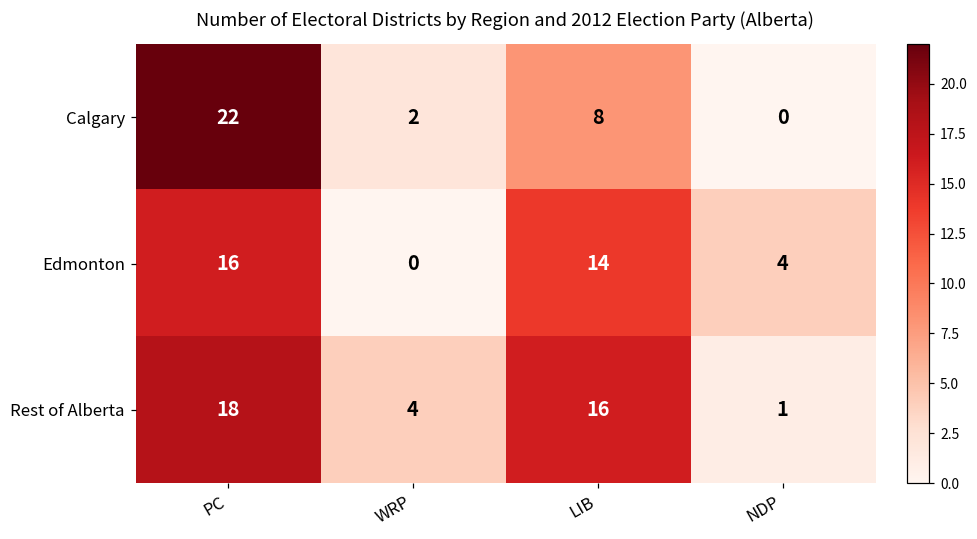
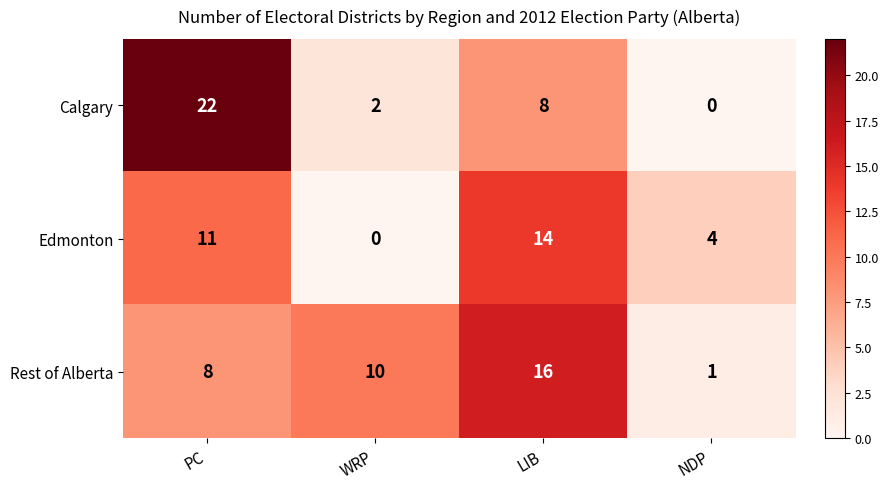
  {
    "Calgary": {
      "PC": 22,
      "WRP": 2,
      "LIB": 8,
      "NDP": 0
    },
    "Edmonton": {
-     "PC": 16,
+     "PC": 11,
      "WRP": 0,
      "LIB": 14,
      "NDP": 4
    },
    "Rest of Alberta": {
-     "PC": 18,
-     "WRP": 4,
+     "PC": 8,
+     "WRP": 10,
      "LIB": 16,
      "NDP": 1
    }
  }
